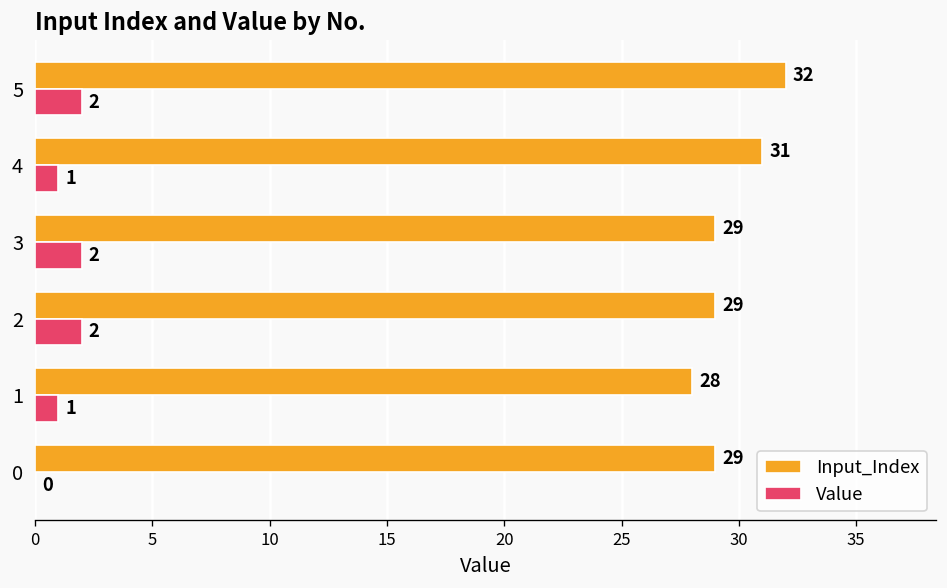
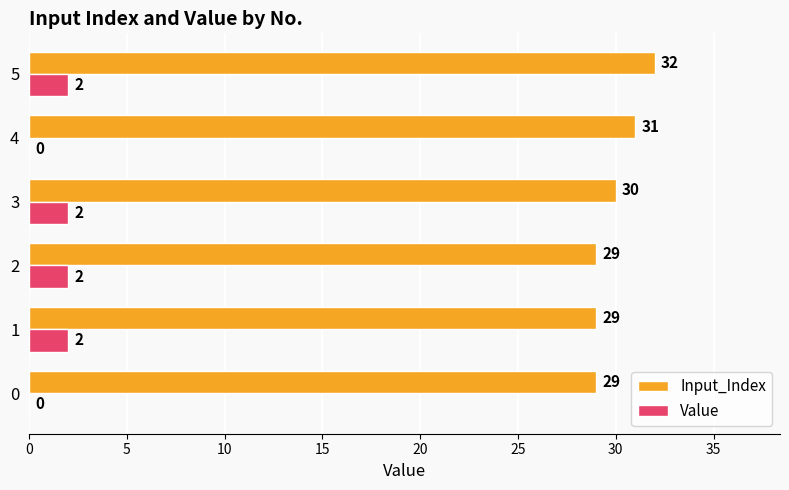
  {
    "Input_Index": {
      "5": 32,
      "4": 31,
-     "3": 29,
+     "3": 30,
      "2": 29,
-     "1": 28,
+     "1": 29,
      "0": 29
    },
    "Value": {
      "5": 2,
-     "4": 1,
+     "4": 0,
      "3": 2,
      "2": 2,
-     "1": 1,
+     "1": 2,
      "0": 0
    }
  }
